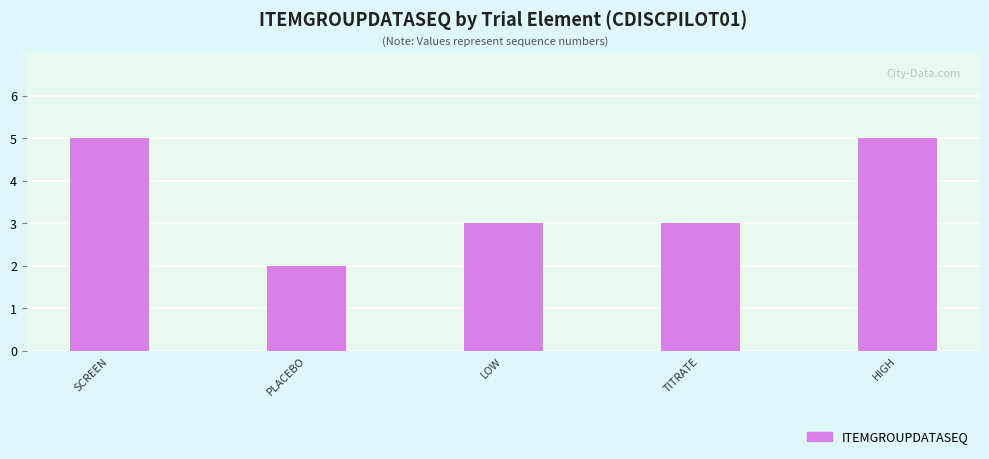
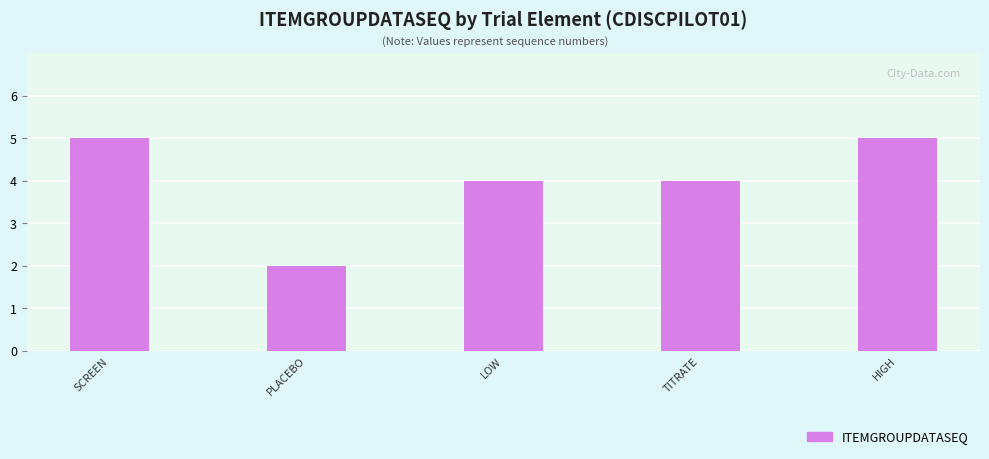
  {
    "SCREEN": 5,
    "PLACEBO": 2,
-   "LOW": 3,
-   "TITRATE": 3,
+   "LOW": 4,
+   "TITRATE": 4,
    "HIGH": 5
  }
